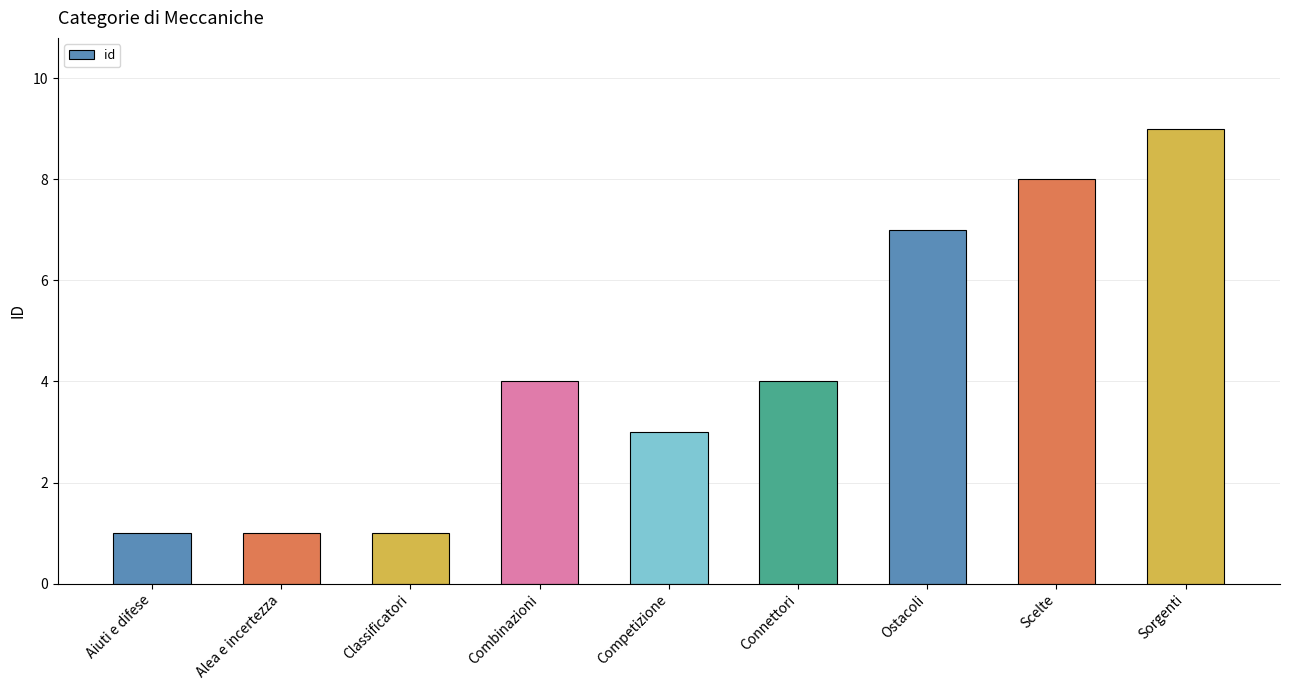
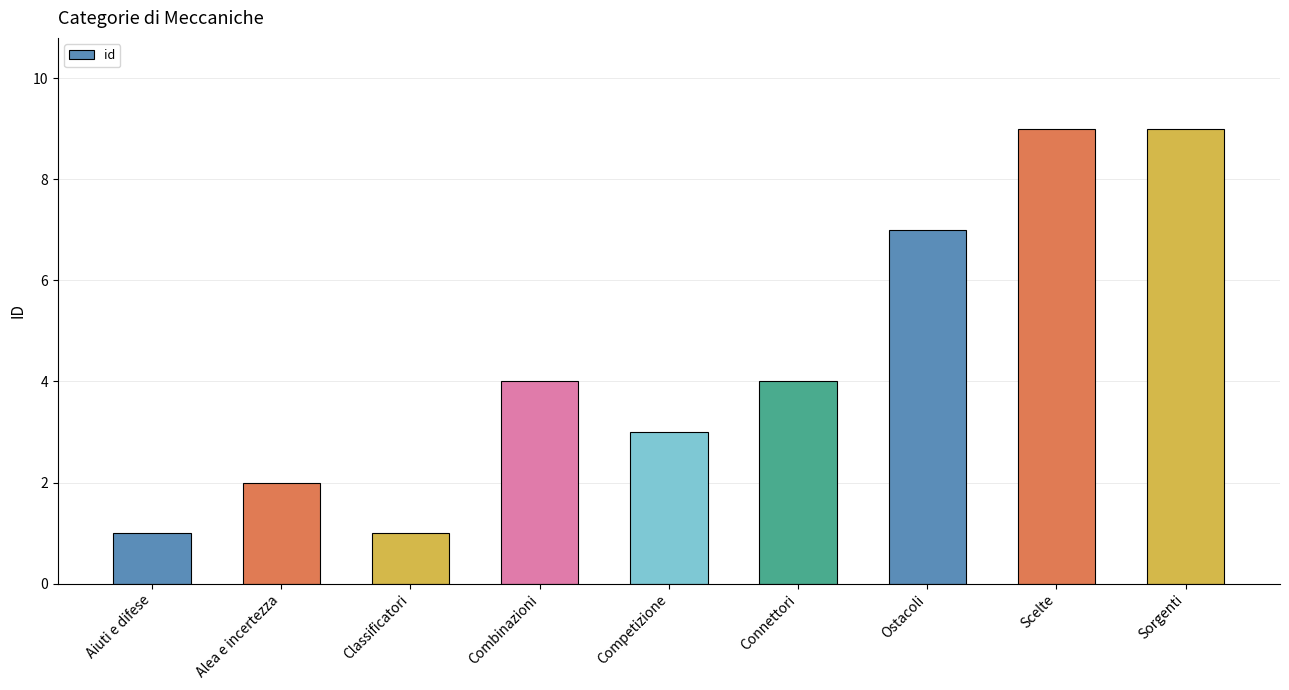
  {
    "Aiuti e difese": 1,
-   "Alea e incertezza": 1,
+   "Alea e incertezza": 2,
    "Classificatori": 1,
    "Combinazioni": 4,
    "Competizione": 3,
    "Connettori": 4,
    "Ostacoli": 7,
-   "Scelte": 8,
+   "Scelte": 9,
    "Sorgenti": 9
  }
